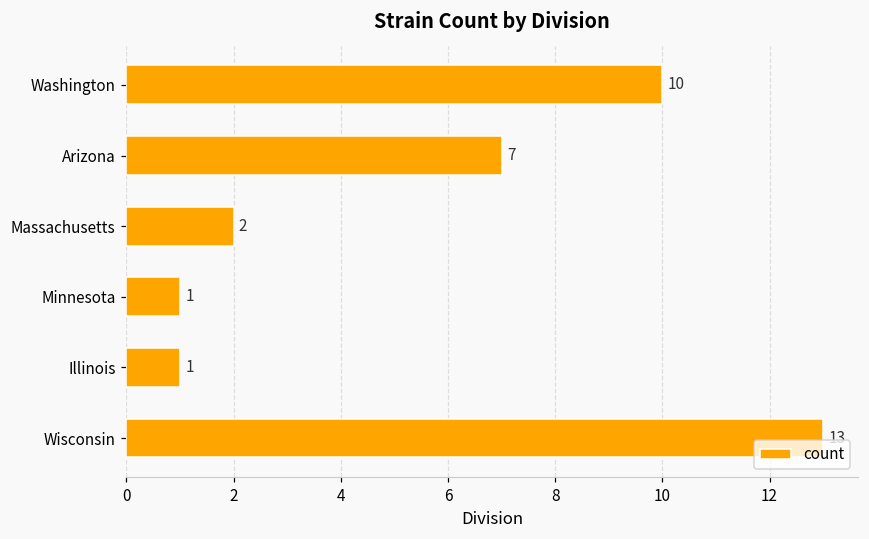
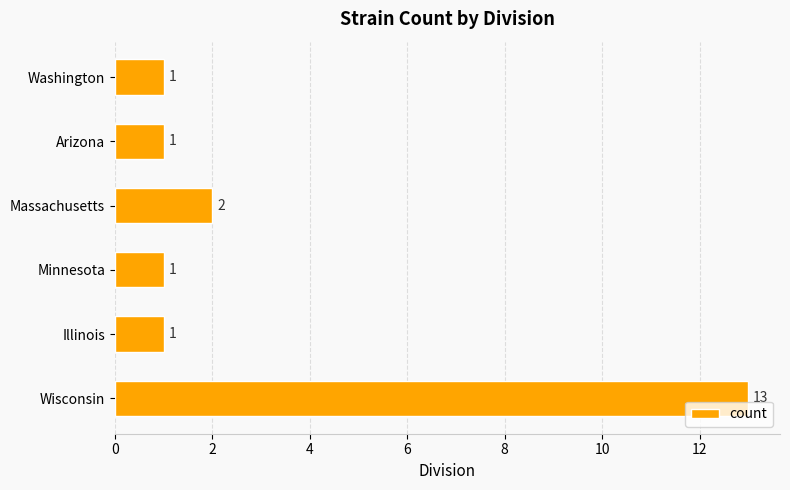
  {
-   "Washington": 10,
-   "Arizona": 7,
+   "Washington": 1,
+   "Arizona": 1,
    "Massachusetts": 2,
    "Minnesota": 1,
    "Illinois": 1
  }
